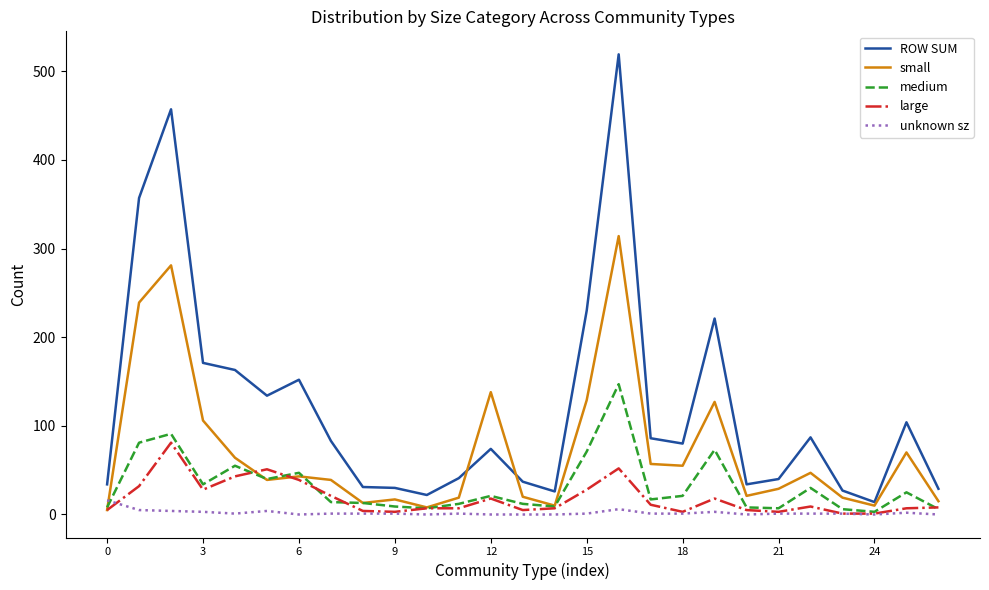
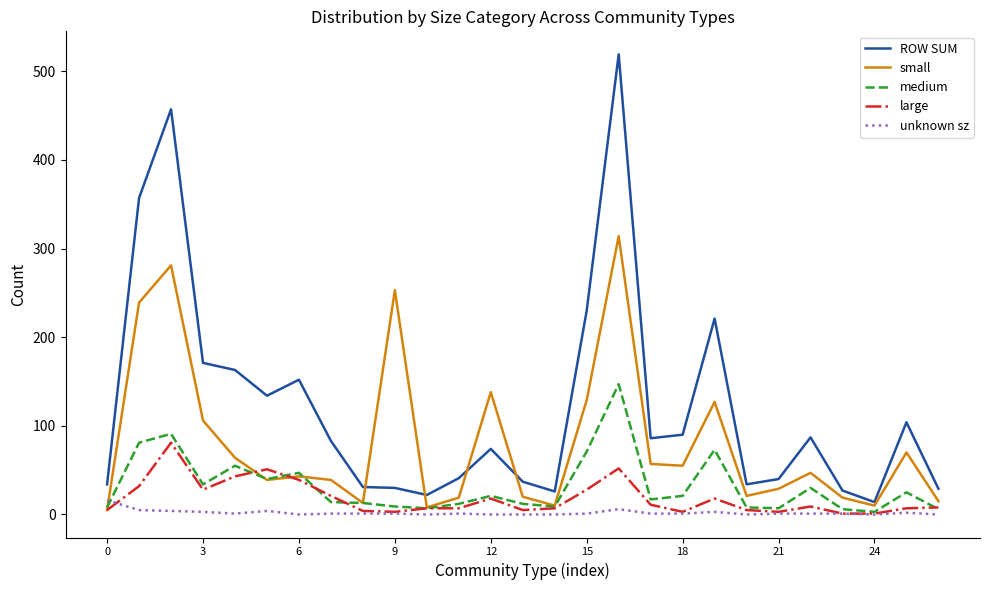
  {
    "ROW SUM": {
      "0": 30,
      "3": 170,
      "6": 150,
      "9": 30,
      "12": 70,
      "15": 230,
-     "18": 80,
+     "18": 90,
      "21": 40,
      "24": 10
    },
    "small": {
      "3": 110,
      "6": 40,
-     "9": 20,
+     "9": 250,
      "12": 140,
      "15": 130,
      "18": 60,
      "21": 30,
      "24": 10
    },
    "medium": {
      "0": 10,
      "3": 30,
      "6": 50,
      "9": 10,
      "12": 20,
      "15": 70,
      "18": 20,
      "21": 10
    },
    "large": {
      "3": 30,
      "6": 40,
      "12": 20,
      "15": 30
    },
    "unknown sz": {
      "0": 20,
      "3": 0,
      "6": 0,
      "12": 0,
      "15": 0
    }
  }
